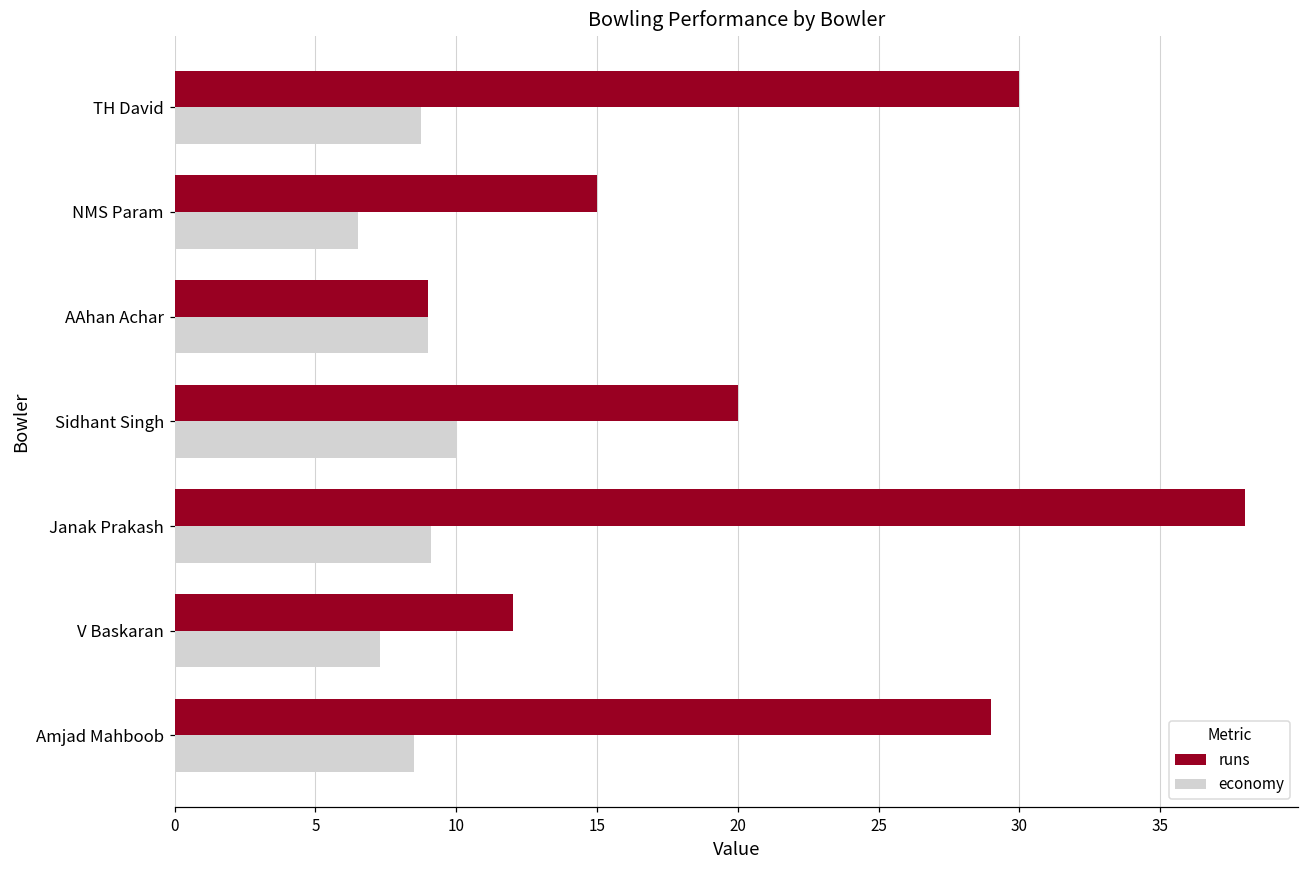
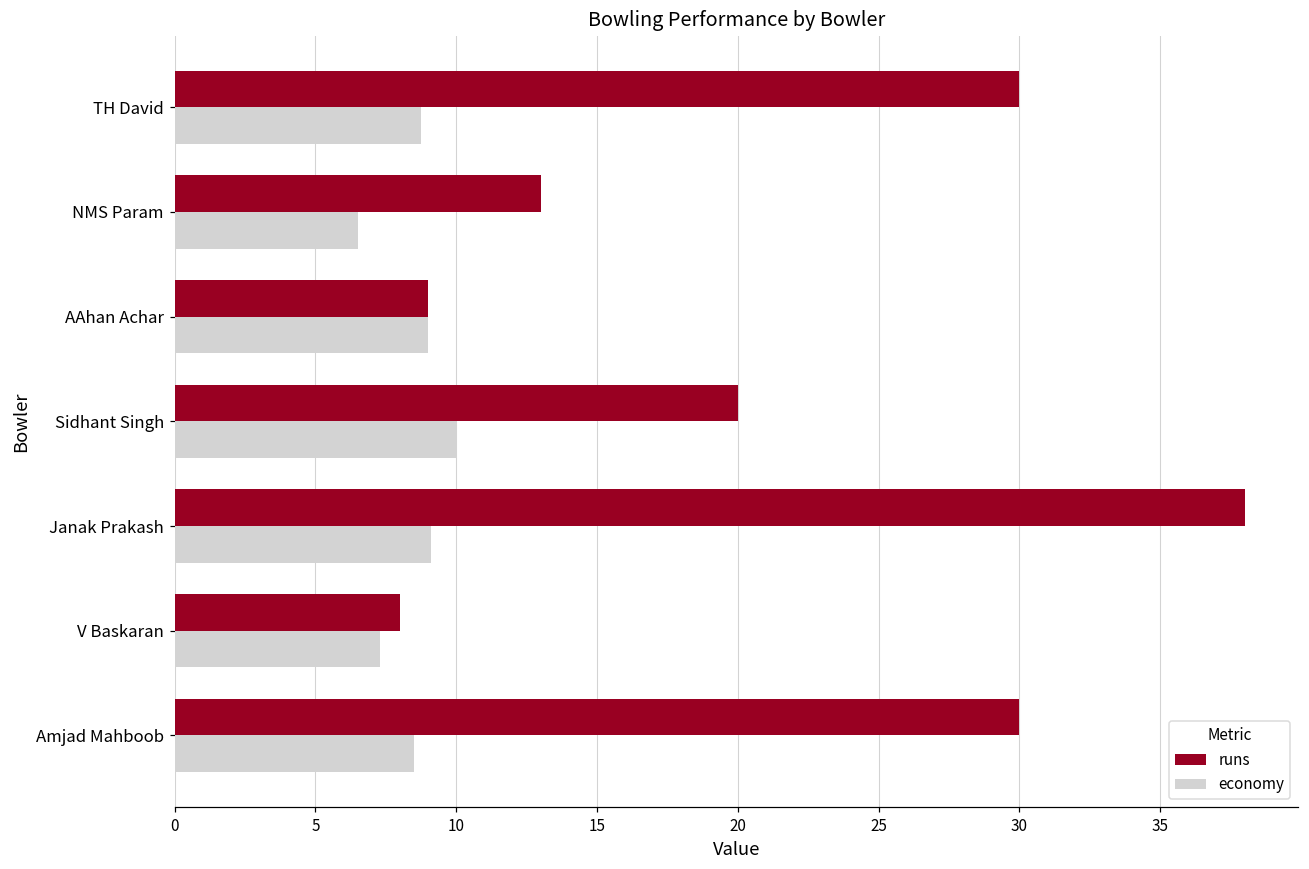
  {
    "runs": {
      "TH David": 30,
-     "NMS Param": 15,
+     "NMS Param": 13,
      "AAhan Achar": 9,
      "Sidhant Singh": 20,
      "Janak Prakash": 38,
-     "V Baskaran": 12,
-     "Amjad Mahboob": 29
+     "V Baskaran": 8,
+     "Amjad Mahboob": 30
    },
    "economy": {
      "TH David": 8.8,
      "NMS Param": 6.5,
      "AAhan Achar": 9,
      "Sidhant Singh": 10,
      "Janak Prakash": 9.1,
      "V Baskaran": 7.3,
      "Amjad Mahboob": 8.5
    }
  }
